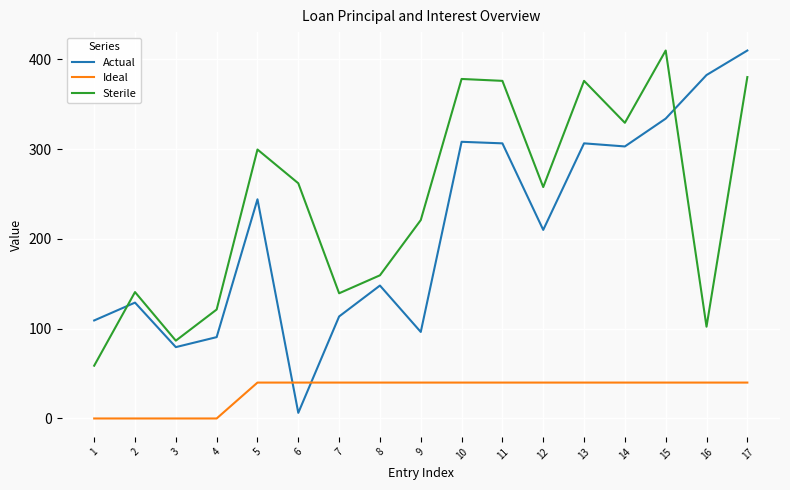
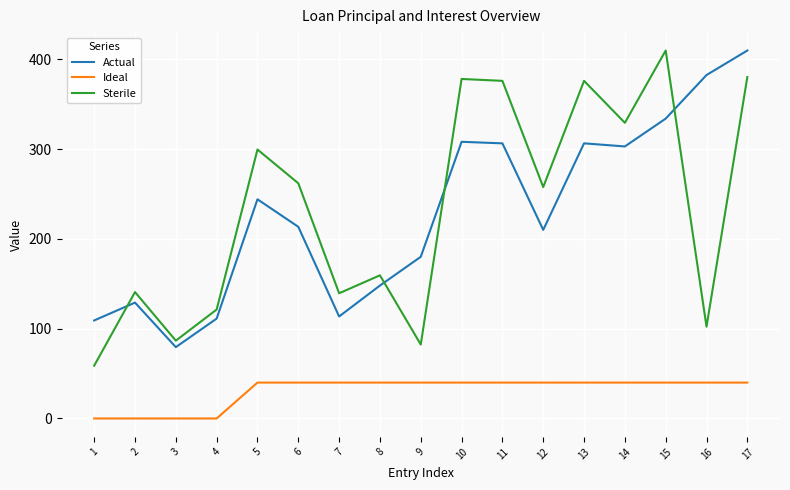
  {
    "Actual": {
      "1": 110,
      "2": 130,
      "3": 80,
-     "4": 90,
+     "4": 110,
      "5": 240,
-     "6": 10,
+     "6": 210,
      "7": 110,
      "8": 150,
-     "9": 100,
+     "9": 180,
      "10": 310,
      "11": 310,
      "12": 210,
      "13": 310,
      "14": 300,
      "15": 330,
      "16": 380,
      "17": 410
    },
    "Ideal": {
      "1": 0,
      "2": 0,
      "3": 0,
      "4": 0,
      "5": 40,
      "6": 40,
      "7": 40,
      "8": 40,
      "9": 40,
      "10": 40,
      "11": 40,
      "12": 40,
      "13": 40,
      "14": 40,
      "15": 40,
      "16": 40,
      "17": 40
    },
    "Sterile": {
      "1": 60,
      "2": 140,
      "3": 90,
      "4": 120,
      "5": 300,
      "6": 260,
      "7": 140,
      "8": 160,
-     "9": 220,
+     "9": 80,
      "10": 380,
      "11": 380,
      "12": 260,
      "13": 380,
      "14": 330,
      "15": 410,
      "16": 100,
      "17": 380
    }
  }
